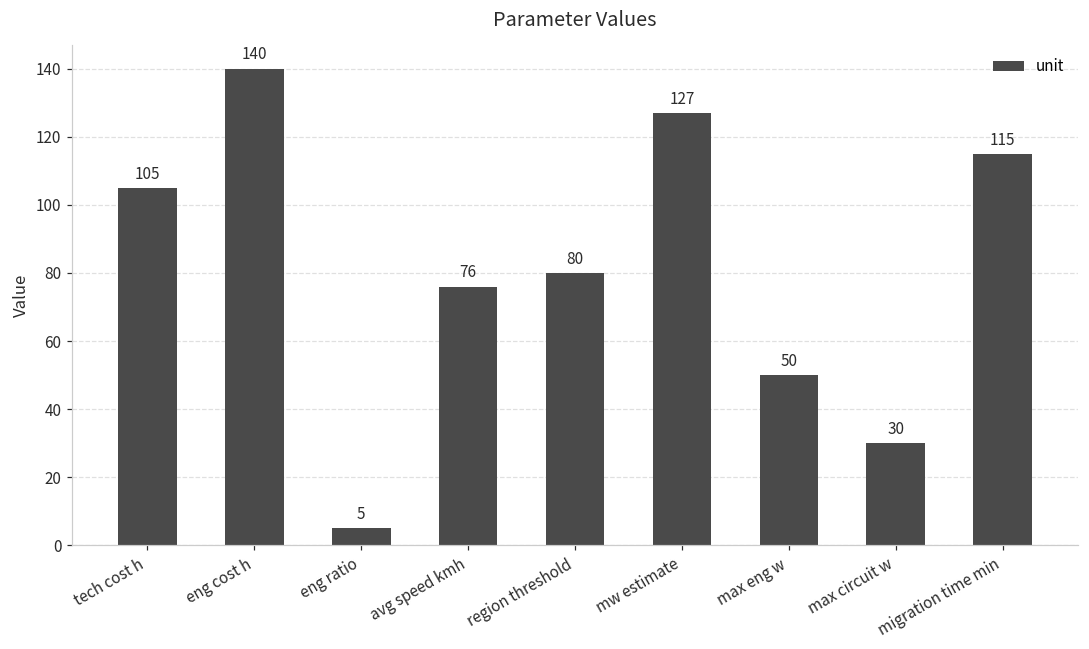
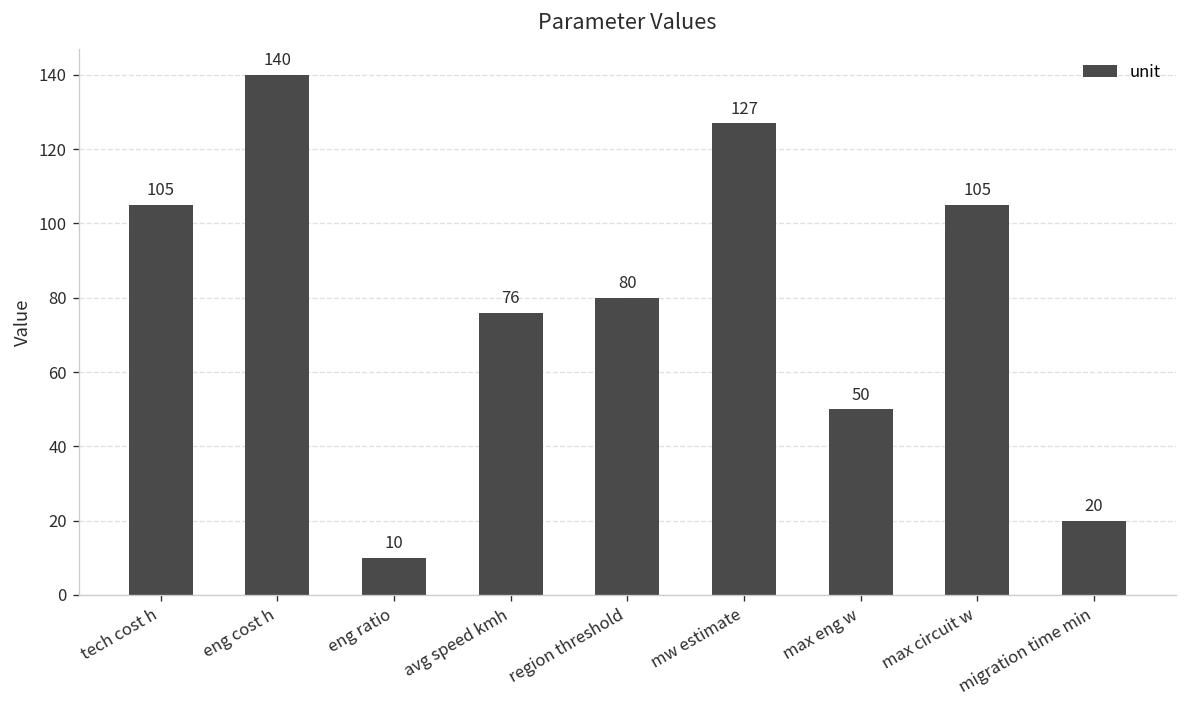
  {
    "tech cost h": 105,
    "eng cost h": 140,
-   "eng ratio": 5,
+   "eng ratio": 10,
    "avg speed kmh": 76,
    "region threshold": 80,
    "mw estimate": 127,
    "max eng w": 50,
-   "max circuit w": 30,
-   "migration time min": 115
+   "max circuit w": 105,
+   "migration time min": 20
  }
